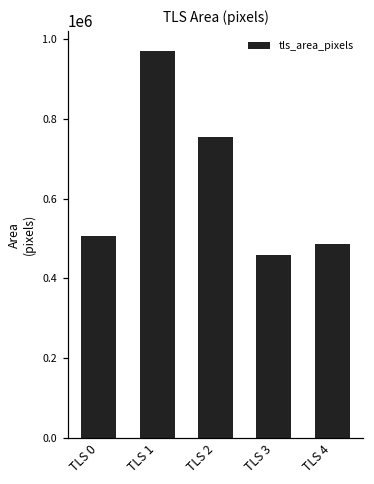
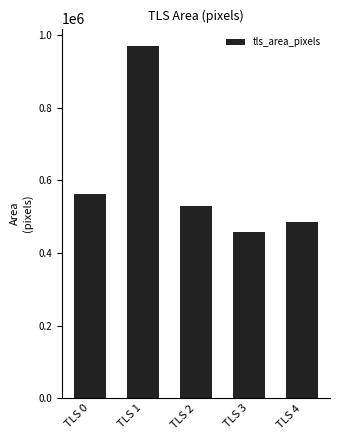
  {
-   "TLS 0": 510000,
+   "TLS 0": 560000,
    "TLS 1": 970000,
-   "TLS 2": 750000,
+   "TLS 2": 530000,
    "TLS 3": 460000,
    "TLS 4": 490000
  }
